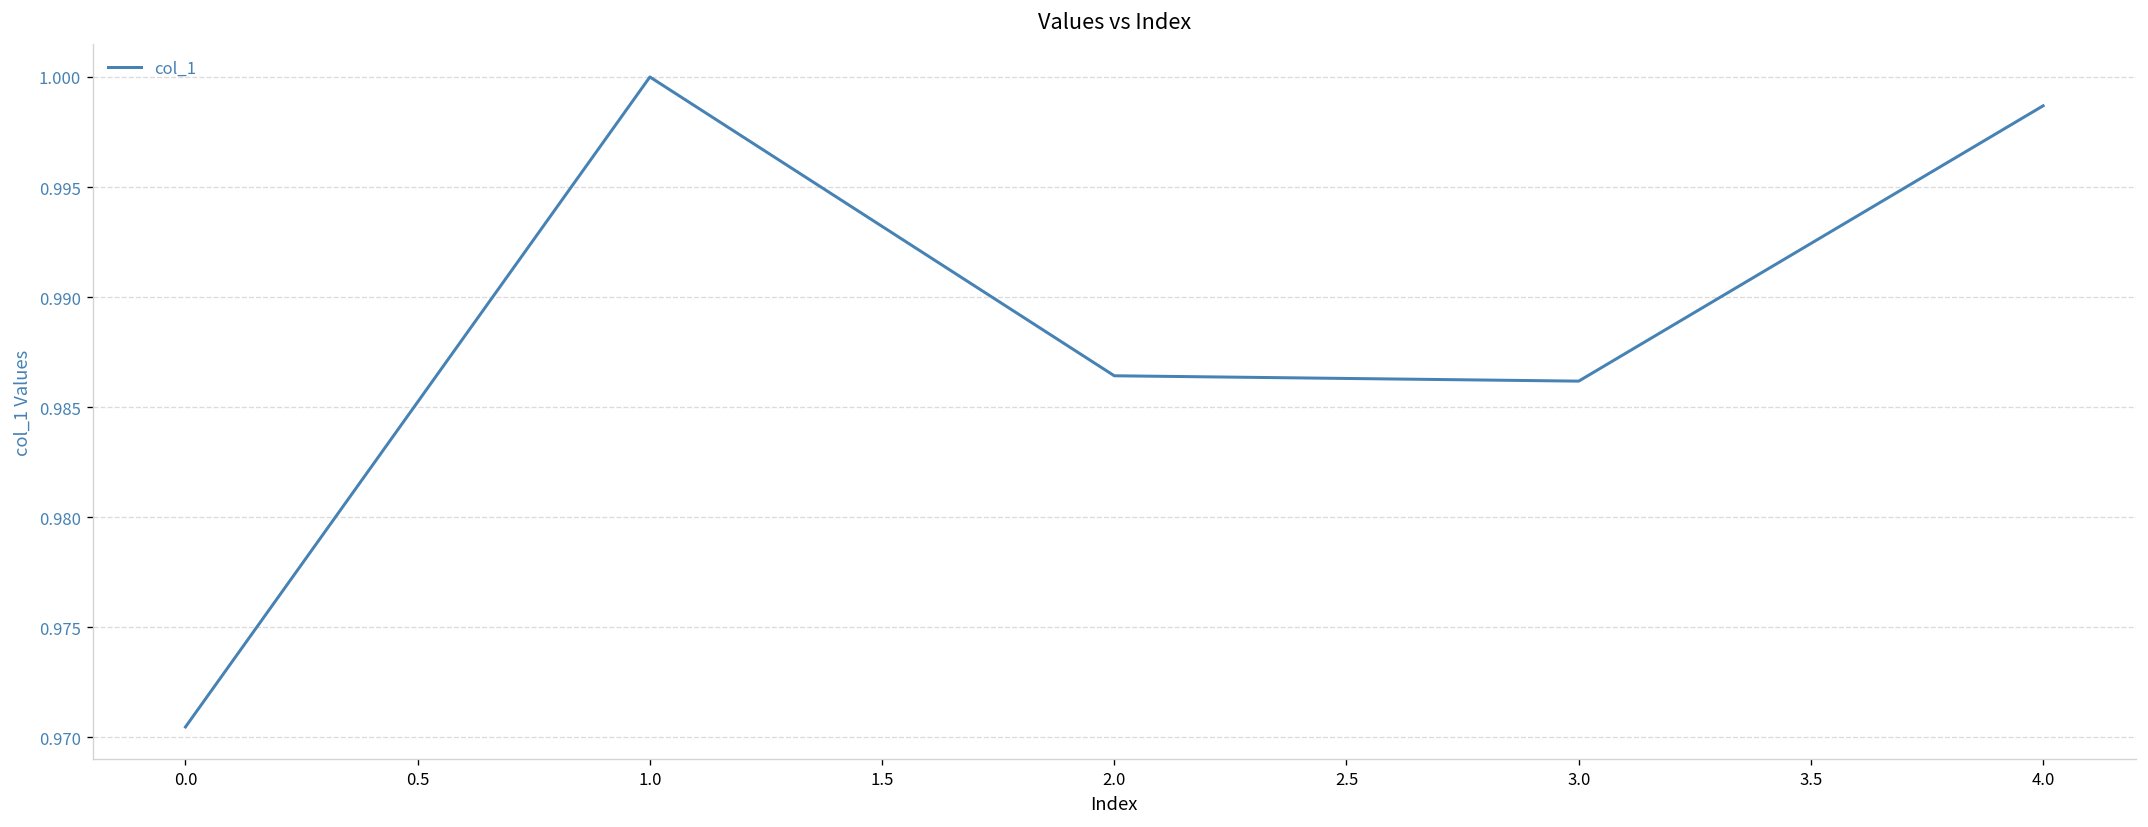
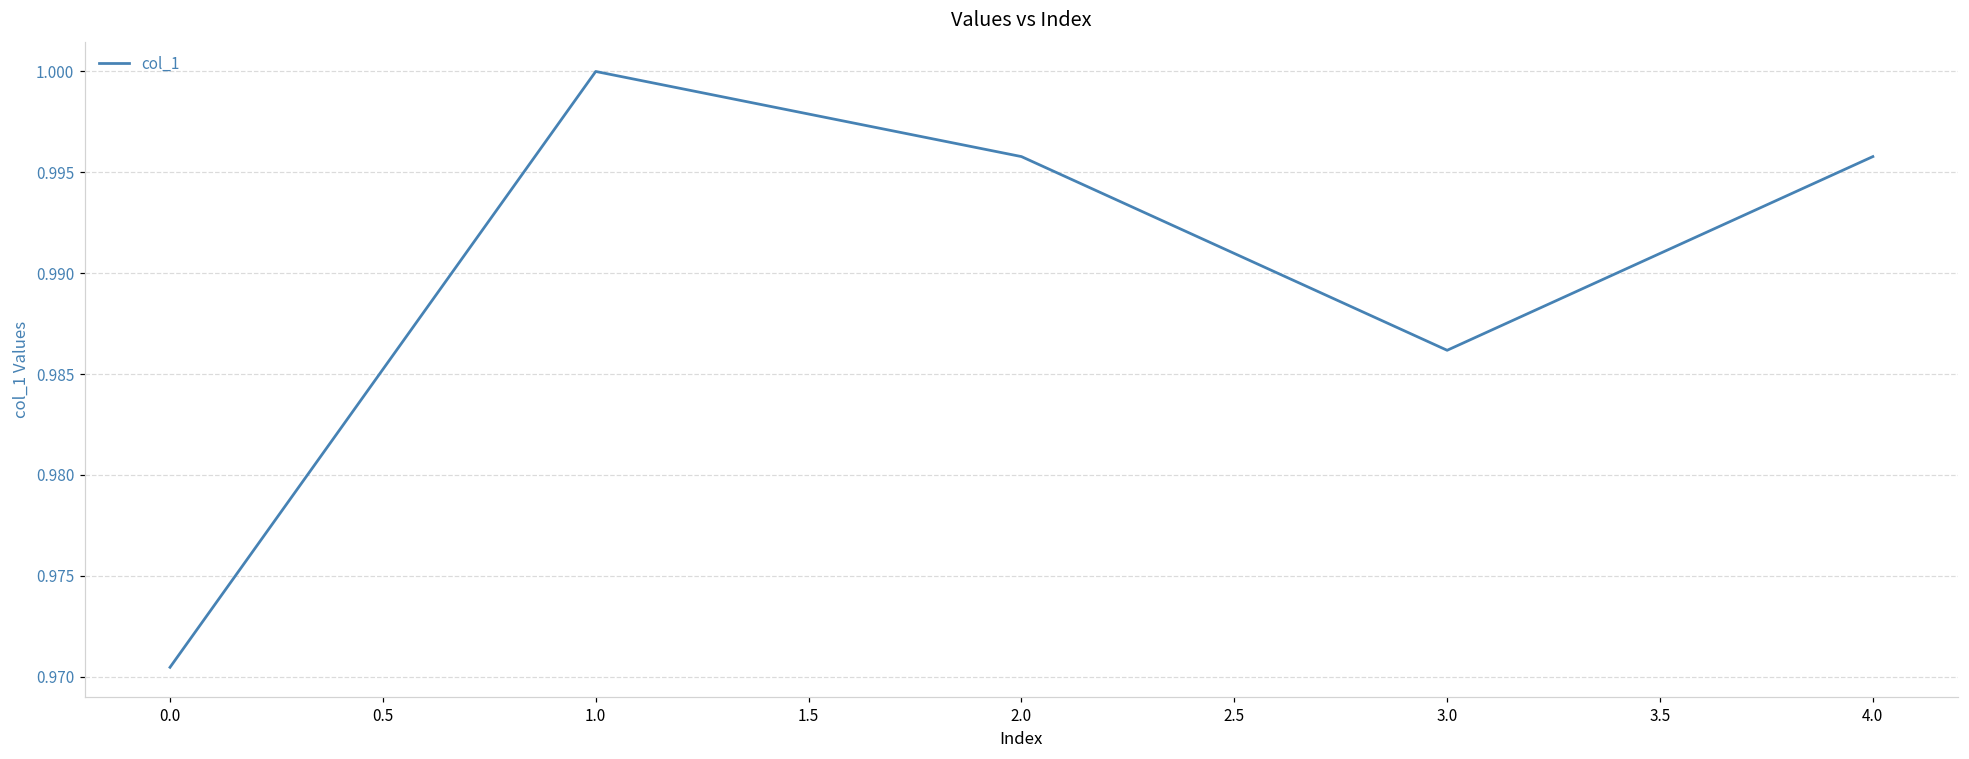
  {
    "0.0": 0.9705,
    "1.0": 1.0000,
-   "2.0": 0.9864,
+   "2.0": 0.9958,
    "3.0": 0.9862,
-   "4.0": 0.9987
+   "4.0": 0.9958
  }
